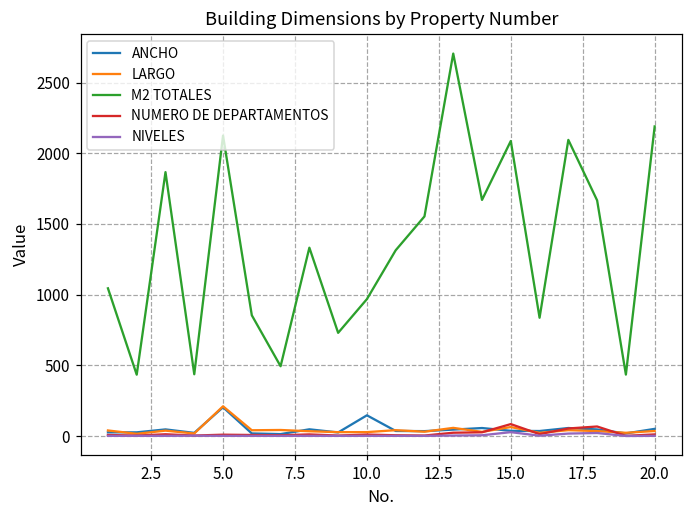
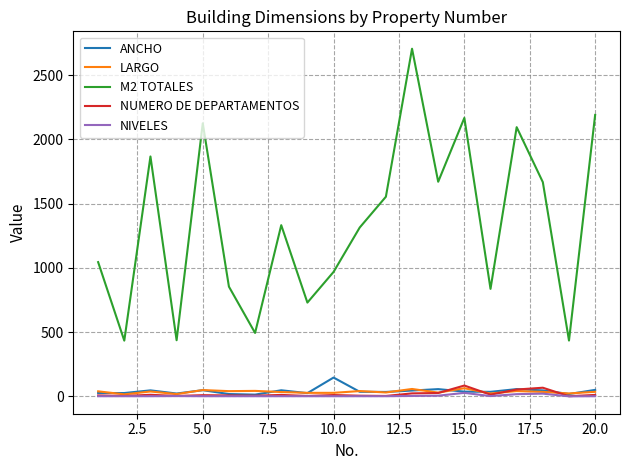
  {
    "ANCHO": {
-     "5.0": 200,
+     "5.0": 50,
      "10.0": 150
    },
    "LARGO": {
-     "5.0": 210,
+     "5.0": 50,
      "15.0": 60
    },
    "M2 TOTALES": {
      "10.0": 970,
-     "15.0": 2090,
+     "15.0": 2170,
      "20.0": 2190
    },
    "NUMERO DE DEPARTAMENTOS": {
      "15.0": 90
    }
  }
